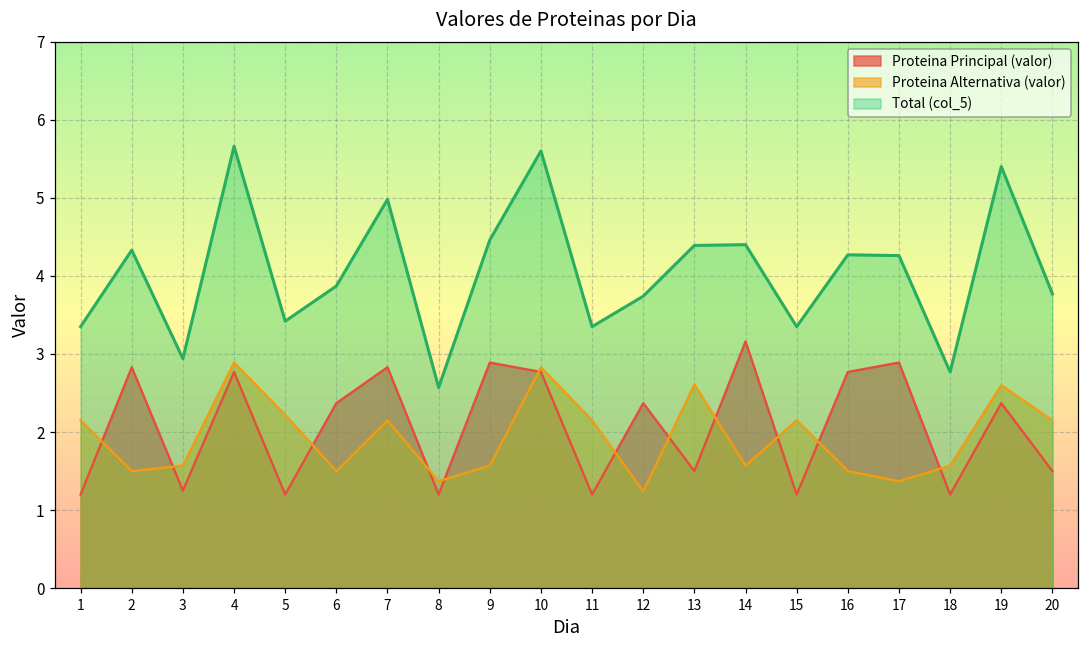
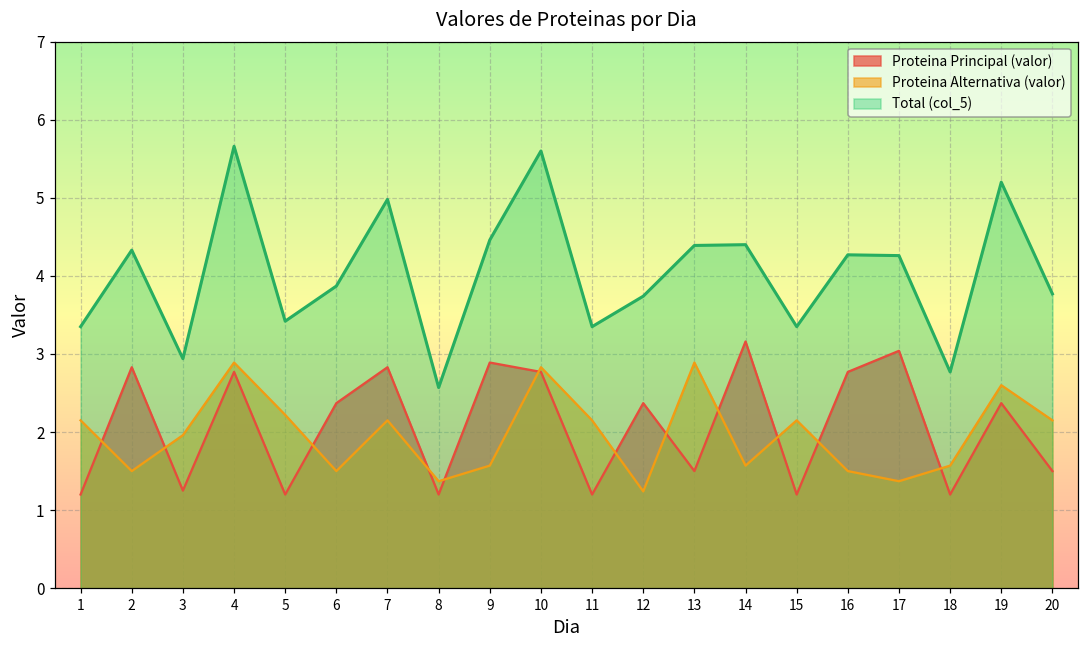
  {
    "Proteina Principal (valor)": {
      "1": 1.2,
      "2": 2.8,
      "3": 1.3,
      "4": 2.8,
      "5": 1.2,
      "6": 2.4,
      "7": 2.8,
      "8": 1.2,
      "9": 2.9,
      "10": 2.8,
      "11": 1.2,
      "12": 2.4,
      "13": 1.5,
      "14": 3.2,
      "15": 1.2,
      "16": 2.8,
-     "17": 2.9,
+     "17": 3.0,
      "18": 1.2,
      "19": 2.4,
      "20": 1.5
    },
    "Proteina Alternativa (valor)": {
      "1": 2.2,
      "2": 1.5,
-     "3": 1.6,
+     "3": 2.0,
      "4": 2.9,
      "5": 2.2,
      "6": 1.5,
      "7": 2.2,
      "8": 1.4,
      "9": 1.6,
      "10": 2.8,
      "11": 2.2,
      "12": 1.2,
-     "13": 2.6,
+     "13": 2.9,
      "14": 1.6,
      "15": 2.2,
      "16": 1.5,
      "17": 1.4,
      "18": 1.6,
      "19": 2.6,
      "20": 2.2
    },
    "Total (col_5)": {
      "1": 3.4,
      "2": 4.3,
      "3": 2.9,
      "4": 5.7,
      "5": 3.4,
      "6": 3.9,
      "7": 5.0,
      "8": 2.6,
      "9": 4.5,
      "10": 5.6,
      "11": 3.4,
      "12": 3.7,
      "13": 4.4,
      "14": 4.4,
      "15": 3.4,
      "16": 4.3,
      "17": 4.3,
      "18": 2.8,
-     "19": 5.4,
+     "19": 5.2,
      "20": 3.8
    }
  }
